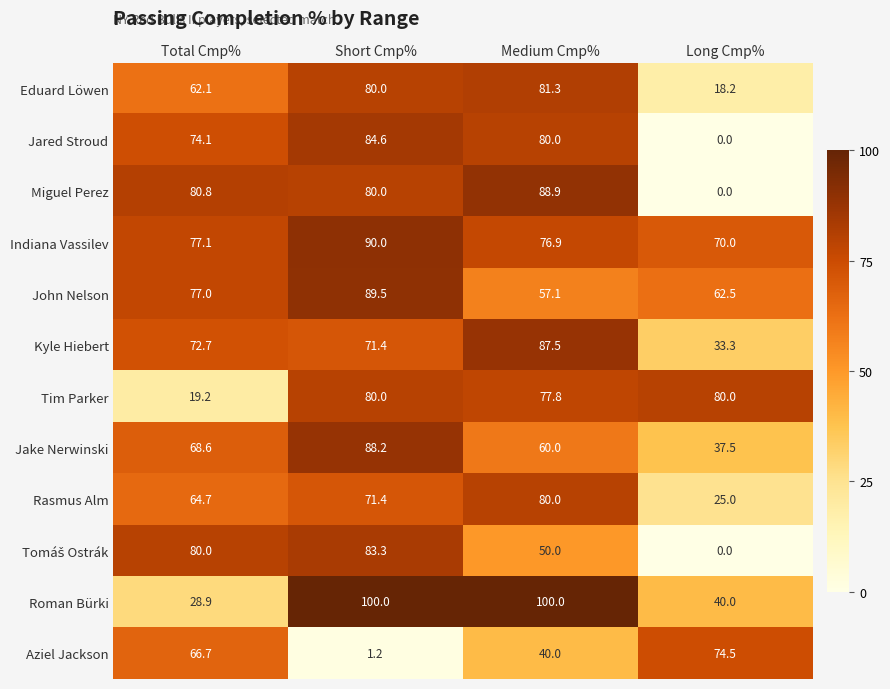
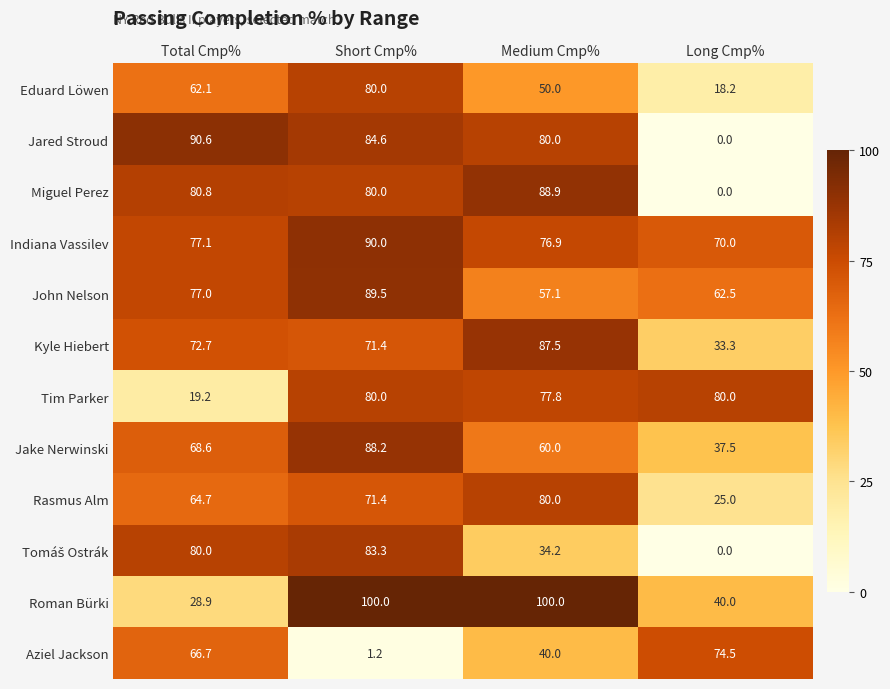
  {
    "Eduard Löwen": {
      "Total Cmp%": 62.1,
      "Short Cmp%": 80.0,
-     "Medium Cmp%": 81.3,
+     "Medium Cmp%": 50.0,
      "Long Cmp%": 18.2
    },
    "Jared Stroud": {
-     "Total Cmp%": 74.1,
+     "Total Cmp%": 90.6,
      "Short Cmp%": 84.6,
      "Medium Cmp%": 80.0,
      "Long Cmp%": 0.0
    },
    "Miguel Perez": {
      "Total Cmp%": 80.8,
      "Short Cmp%": 80.0,
      "Medium Cmp%": 88.9,
      "Long Cmp%": 0.0
    },
    "Indiana Vassilev": {
      "Total Cmp%": 77.1,
      "Short Cmp%": 90.0,
      "Medium Cmp%": 76.9,
      "Long Cmp%": 70.0
    },
    "John Nelson": {
      "Total Cmp%": 77.0,
      "Short Cmp%": 89.5,
      "Medium Cmp%": 57.1,
      "Long Cmp%": 62.5
    },
    "Kyle Hiebert": {
      "Total Cmp%": 72.7,
      "Short Cmp%": 71.4,
      "Medium Cmp%": 87.5,
      "Long Cmp%": 33.3
    },
    "Tim Parker": {
      "Total Cmp%": 19.2,
      "Short Cmp%": 80.0,
      "Medium Cmp%": 77.8,
      "Long Cmp%": 80.0
    },
    "Jake Nerwinski": {
      "Total Cmp%": 68.6,
      "Short Cmp%": 88.2,
      "Medium Cmp%": 60.0,
      "Long Cmp%": 37.5
    },
    "Rasmus Alm": {
      "Total Cmp%": 64.7,
      "Short Cmp%": 71.4,
      "Medium Cmp%": 80.0,
      "Long Cmp%": 25.0
    },
    "Tomáš Ostrák": {
      "Total Cmp%": 80.0,
      "Short Cmp%": 83.3,
-     "Medium Cmp%": 50.0,
+     "Medium Cmp%": 34.2,
      "Long Cmp%": 0.0
    },
    "Roman Bürki": {
      "Total Cmp%": 28.9,
      "Short Cmp%": 100.0,
      "Medium Cmp%": 100.0,
      "Long Cmp%": 40.0
    },
    "Aziel Jackson": {
      "Total Cmp%": 66.7,
      "Short Cmp%": 1.2,
      "Medium Cmp%": 40.0,
      "Long Cmp%": 74.5
    }
  }
